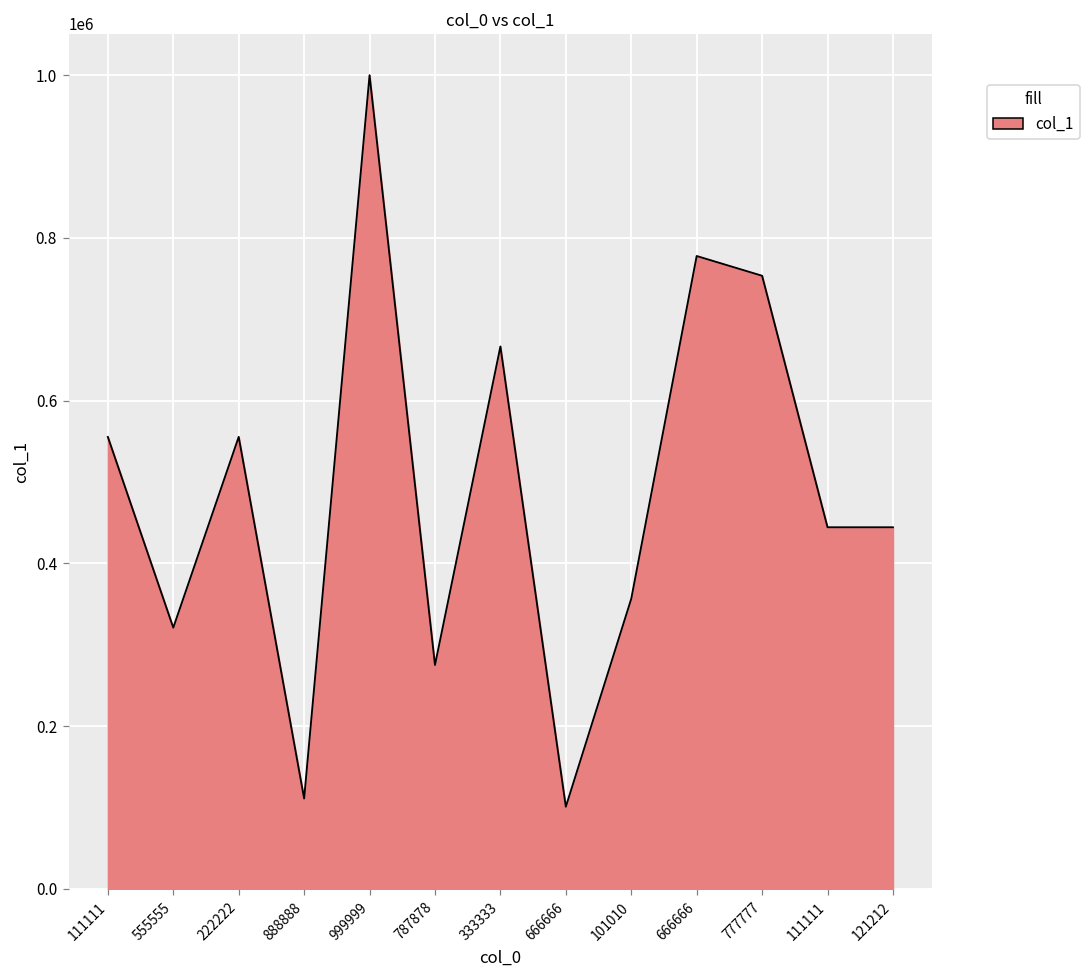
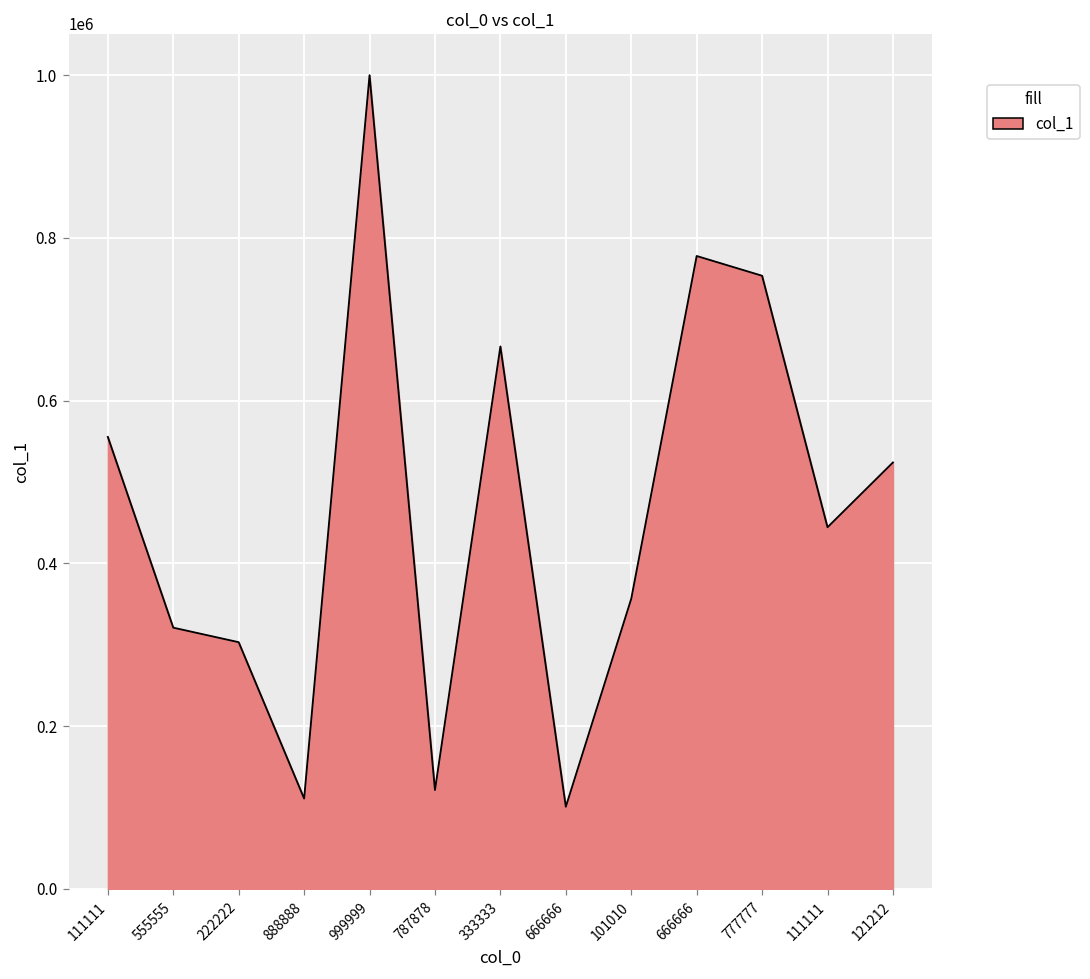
  {
    "555555": 320000,
-   "222222": 560000,
+   "222222": 300000,
    "888888": 110000,
    "999999": 1000000,
-   "787878": 280000,
+   "787878": 120000,
    "333333": 670000,
    "101010": 360000,
    "777777": 750000,
-   "121212": 440000
+   "121212": 520000
  }
